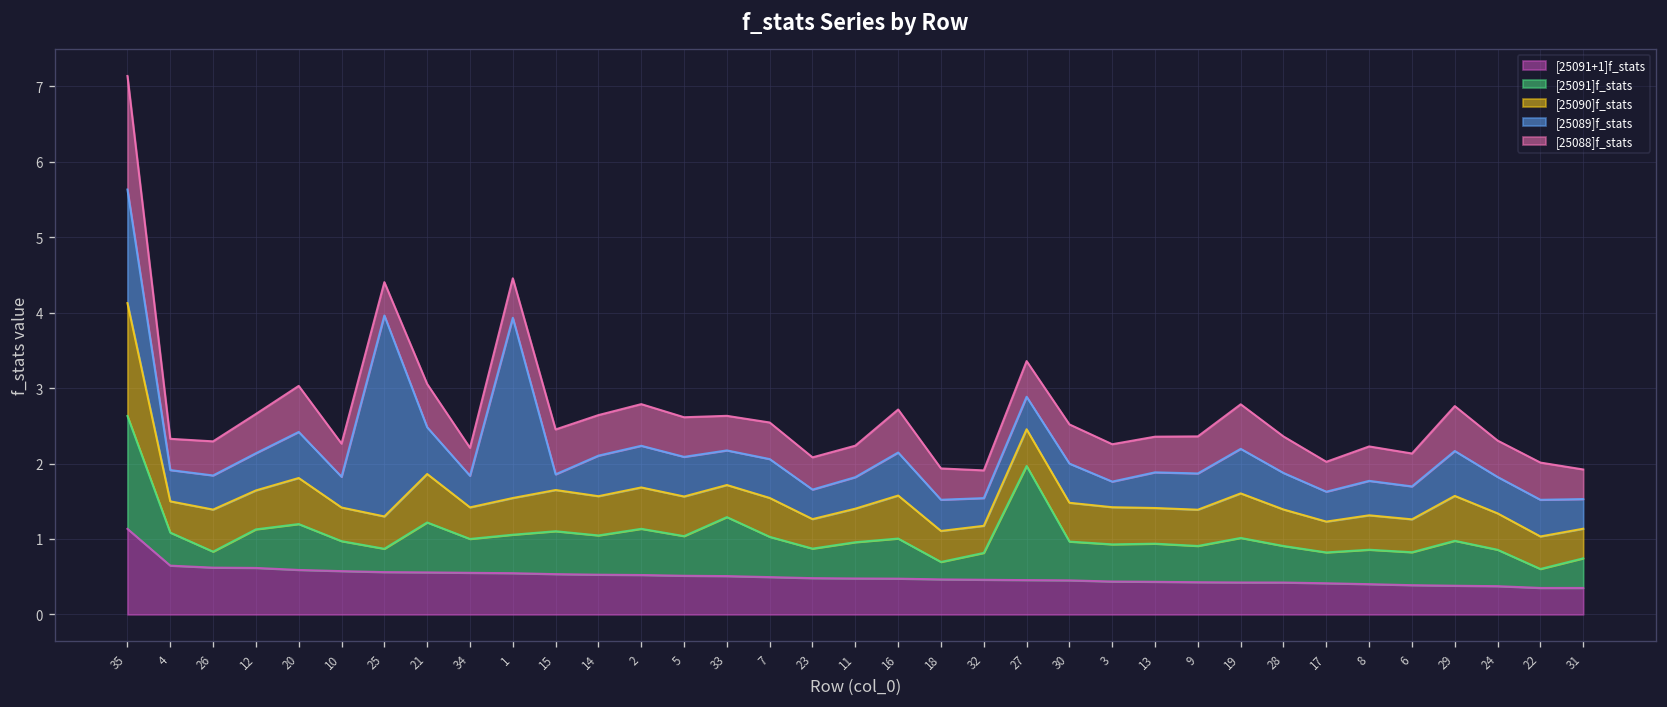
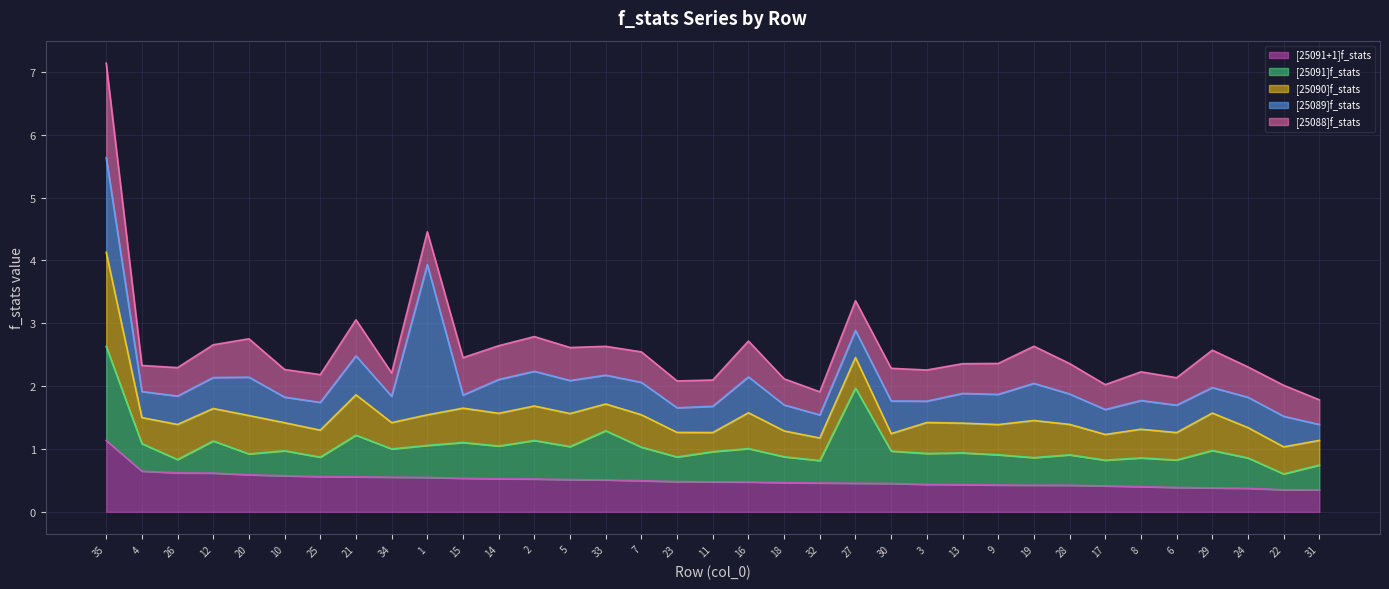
  {
    "[25091]f_stats": {
      "35": 1.5,
      "4": 0.4,
      "26": 0.2,
      "12": 0.5,
-     "20": 0.6,
+     "20": 0.3,
      "10": 0.4,
      "25": 0.3,
      "21": 0.7,
      "34": 0.4,
      "1": 0.5,
      "15": 0.6,
      "14": 0.5,
      "2": 0.6,
      "5": 0.5,
      "33": 0.8,
      "7": 0.5,
      "23": 0.4,
      "11": 0.5,
      "16": 0.5,
-     "18": 0.2,
+     "18": 0.4,
      "32": 0.4,
      "27": 1.5,
      "30": 0.5,
      "3": 0.5,
      "13": 0.5,
      "9": 0.5,
-     "19": 0.6,
+     "19": 0.4,
      "28": 0.5,
      "17": 0.4,
      "8": 0.5,
      "6": 0.4,
      "29": 0.6,
      "24": 0.5,
      "22": 0.3,
      "31": 0.4
    },
    "[25090]f_stats": {
      "35": 1.5,
      "4": 0.4,
      "26": 0.6,
      "12": 0.5,
      "20": 0.6,
      "10": 0.4,
      "25": 0.4,
      "21": 0.6,
      "34": 0.4,
      "1": 0.5,
      "15": 0.5,
      "14": 0.5,
      "2": 0.5,
      "5": 0.5,
      "33": 0.4,
      "7": 0.5,
      "23": 0.4,
-     "11": 0.4,
+     "11": 0.3,
      "16": 0.6,
      "18": 0.4,
      "32": 0.4,
      "27": 0.5,
-     "30": 0.5,
+     "30": 0.3,
      "3": 0.5,
      "13": 0.5,
      "9": 0.5,
      "19": 0.6,
      "28": 0.5,
      "17": 0.4,
      "8": 0.5,
      "6": 0.4,
      "29": 0.6,
      "24": 0.5,
      "22": 0.4,
      "31": 0.4
    },
    "[25089]f_stats": {
      "35": 1.5,
      "4": 0.4,
      "26": 0.5,
      "12": 0.5,
      "20": 0.6,
      "10": 0.4,
-     "25": 2.7,
+     "25": 0.4,
      "21": 0.6,
      "34": 0.4,
      "1": 2.4,
      "15": 0.2,
      "14": 0.5,
      "2": 0.6,
      "5": 0.5,
      "33": 0.5,
      "7": 0.5,
      "23": 0.4,
      "11": 0.4,
      "16": 0.6,
      "18": 0.4,
      "32": 0.4,
      "27": 0.4,
      "30": 0.5,
      "3": 0.3,
      "13": 0.5,
      "9": 0.5,
      "19": 0.6,
      "28": 0.5,
      "17": 0.4,
      "8": 0.5,
      "6": 0.4,
-     "29": 0.6,
+     "29": 0.4,
      "24": 0.5,
      "22": 0.5,
-     "31": 0.4
+     "31": 0.3
    }
  }
